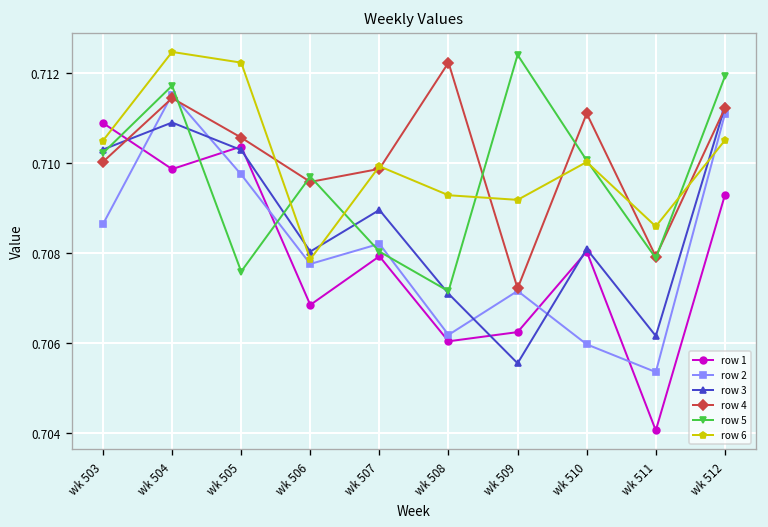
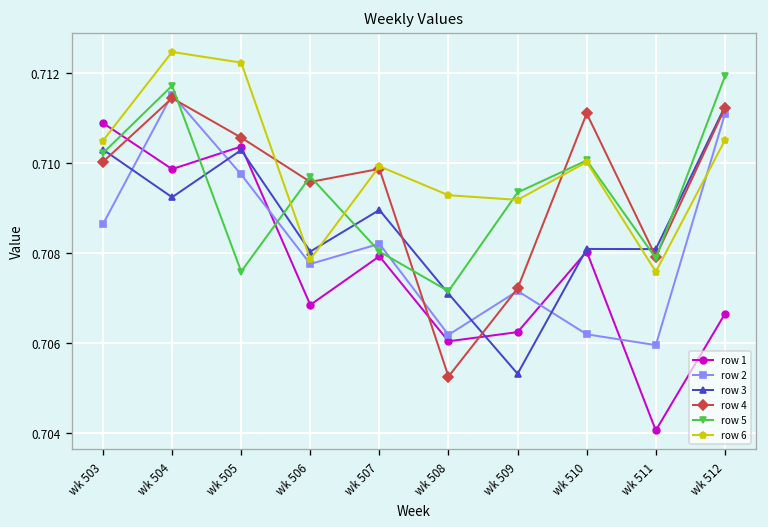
  {
    "row 1": {
      "wk 503": 0.7109,
      "wk 504": 0.7099,
      "wk 505": 0.7104,
      "wk 506": 0.7068,
      "wk 507": 0.7079,
      "wk 508": 0.7060,
      "wk 509": 0.7062,
      "wk 511": 0.7041,
-     "wk 512": 0.7093
+     "wk 512": 0.7066
    },
    "row 2": {
      "wk 503": 0.7086,
      "wk 504": 0.7115,
      "wk 505": 0.7097,
      "wk 506": 0.7078,
      "wk 507": 0.7082,
      "wk 508": 0.7062,
-     "wk 510": 0.7060,
-     "wk 511": 0.7054,
+     "wk 510": 0.7062,
+     "wk 511": 0.7060,
      "wk 512": 0.7111
    },
    "row 3": {
      "wk 503": 0.7103,
-     "wk 504": 0.7109,
+     "wk 504": 0.7092,
      "wk 505": 0.7103,
      "wk 506": 0.7080,
      "wk 507": 0.7090,
-     "wk 509": 0.7056,
-     "wk 511": 0.7062
+     "wk 509": 0.7053,
+     "wk 511": 0.7081
    },
    "row 4": {
      "wk 503": 0.7100,
      "wk 504": 0.7114,
      "wk 505": 0.7106,
      "wk 506": 0.7096,
-     "wk 508": 0.7122,
+     "wk 508": 0.7053,
      "wk 510": 0.7111
    },
    "row 5": {
      "wk 503": 0.7102,
      "wk 504": 0.7117,
      "wk 505": 0.7076,
      "wk 506": 0.7097,
      "wk 507": 0.7080,
-     "wk 509": 0.7124,
+     "wk 509": 0.7093,
      "wk 512": 0.7119
    },
    "row 6": {
      "wk 503": 0.7105,
      "wk 504": 0.7125,
      "wk 505": 0.7122,
      "wk 506": 0.7079,
      "wk 508": 0.7093,
      "wk 509": 0.7092,
-     "wk 511": 0.7086,
+     "wk 511": 0.7076,
      "wk 512": 0.7105
    }
  }
